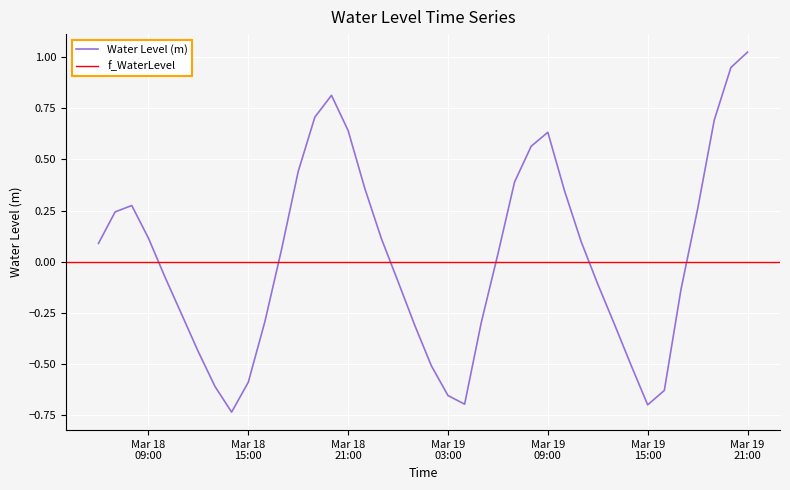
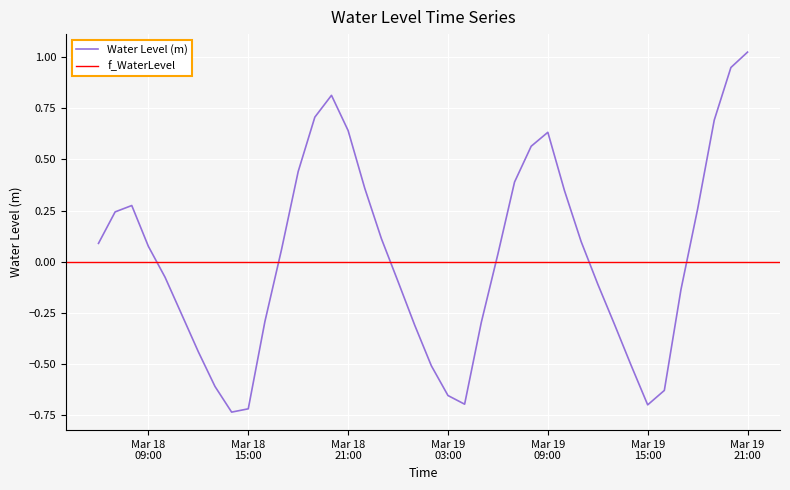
  {
-   "Mar 18 09:00": 0.12,
-   "Mar 18 15:00": -0.59,
+   "Mar 18 09:00": 0.08,
+   "Mar 18 15:00": -0.72,
    "Mar 18 21:00": 0.64,
    "Mar 19 03:00": -0.65,
    "Mar 19 09:00": 0.63,
    "Mar 19 15:00": -0.70,
    "Mar 19 21:00": 1.02
  }
